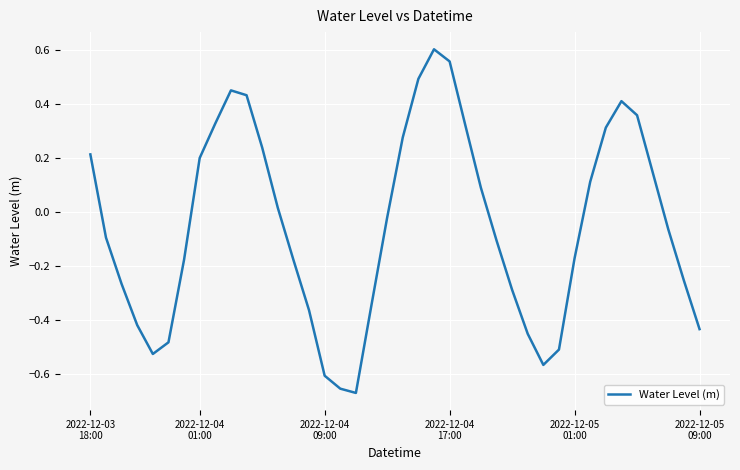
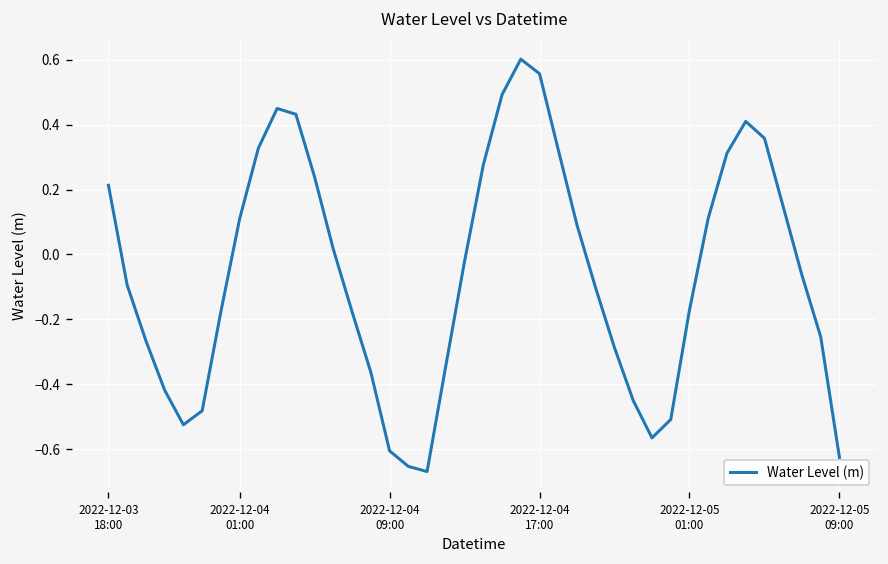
  {
    "2022-12-03 18:00": 0.21,
-   "2022-12-04 01:00": 0.20,
+   "2022-12-04 01:00": 0.11,
    "2022-12-04 09:00": -0.61,
    "2022-12-04 17:00": 0.56,
    "2022-12-05 01:00": -0.17,
-   "2022-12-05 09:00": -0.43
+   "2022-12-05 09:00": -0.63
  }
